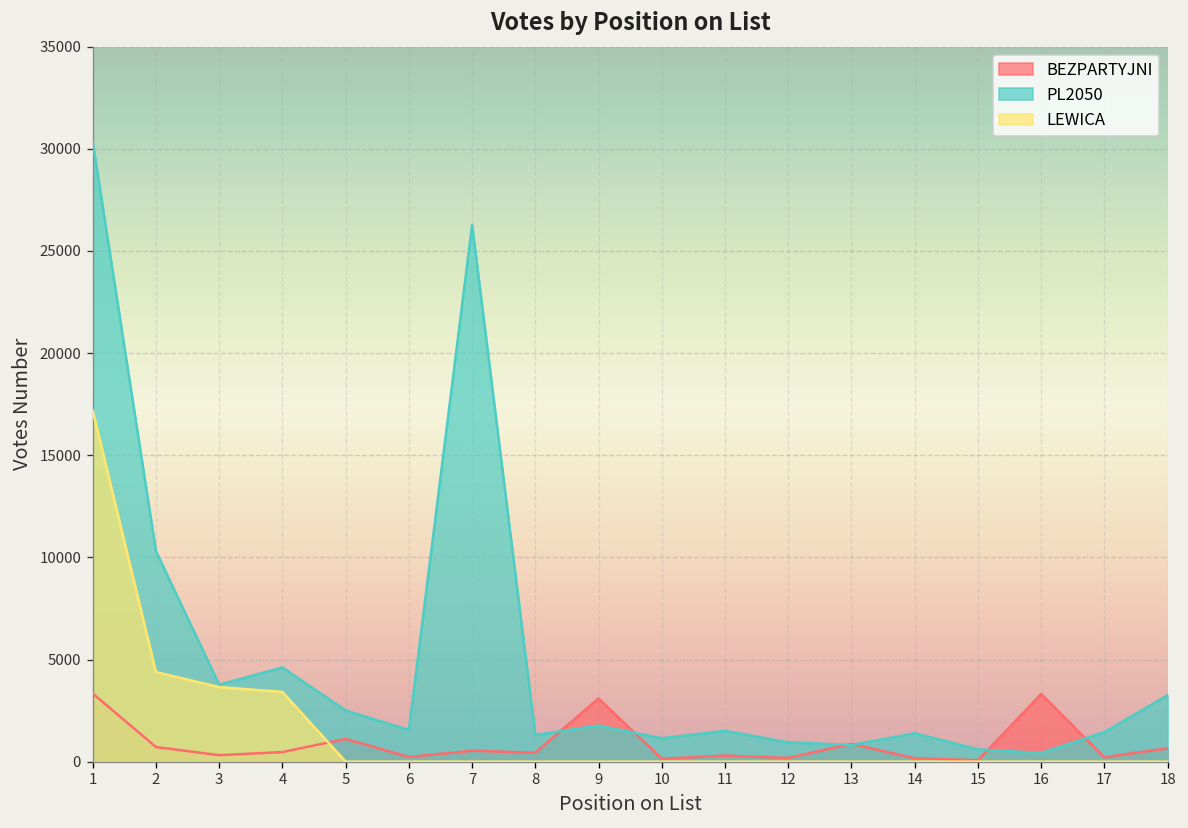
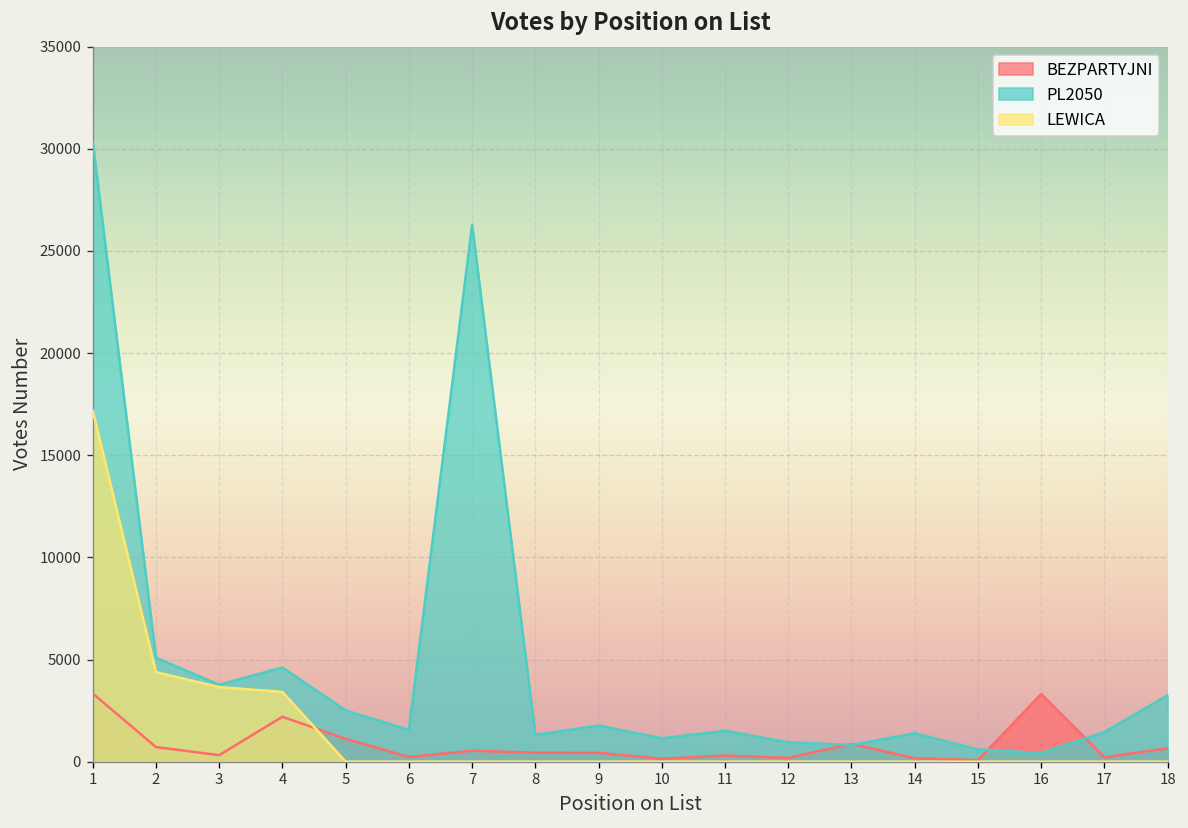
  {
    "BEZPARTYJNI": {
      "1": 3300,
      "2": 700,
      "3": 300,
-     "4": 500,
+     "4": 2200,
      "5": 1100,
      "6": 200,
      "7": 500,
      "8": 400,
-     "9": 3100,
+     "9": 400,
      "11": 300,
      "12": 200,
      "14": 200,
      "16": 3300,
      "17": 200,
      "18": 700
    },
    "PL2050": {
      "1": 30300,
-     "2": 10300,
+     "2": 5100,
      "4": 4600,
      "5": 2500,
      "6": 1600,
      "7": 26300,
      "8": 1300,
      "9": 1800,
      "10": 1100,
      "11": 1500,
      "12": 900,
      "14": 1400,
      "15": 600,
      "16": 400,
      "17": 1400,
      "18": 3300
    },
    "LEWICA": {
      "1": 17200,
      "2": 4400,
      "4": 3400,
      "5": 0,
      "6": 0,
      "7": 0,
      "8": 0,
      "9": 0,
      "11": 0,
      "12": 0,
      "13": 0,
      "14": 0,
      "16": 0,
      "17": 0,
      "18": 0
    }
  }
